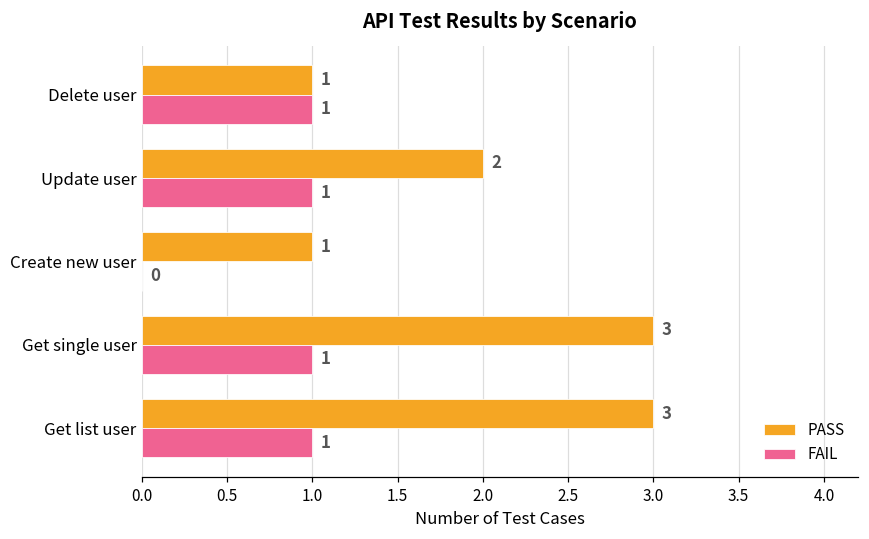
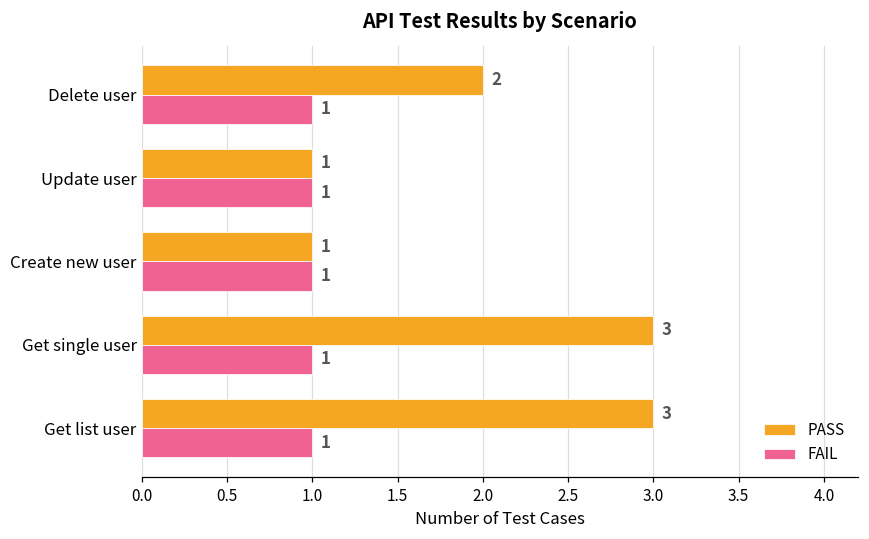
  {
    "PASS": {
-     "Delete user": 1,
-     "Update user": 2,
+     "Delete user": 2,
+     "Update user": 1,
      "Create new user": 1,
      "Get single user": 3,
      "Get list user": 3
    },
    "FAIL": {
      "Delete user": 1,
      "Update user": 1,
-     "Create new user": 0,
+     "Create new user": 1,
      "Get single user": 1,
      "Get list user": 1
    }
  }
